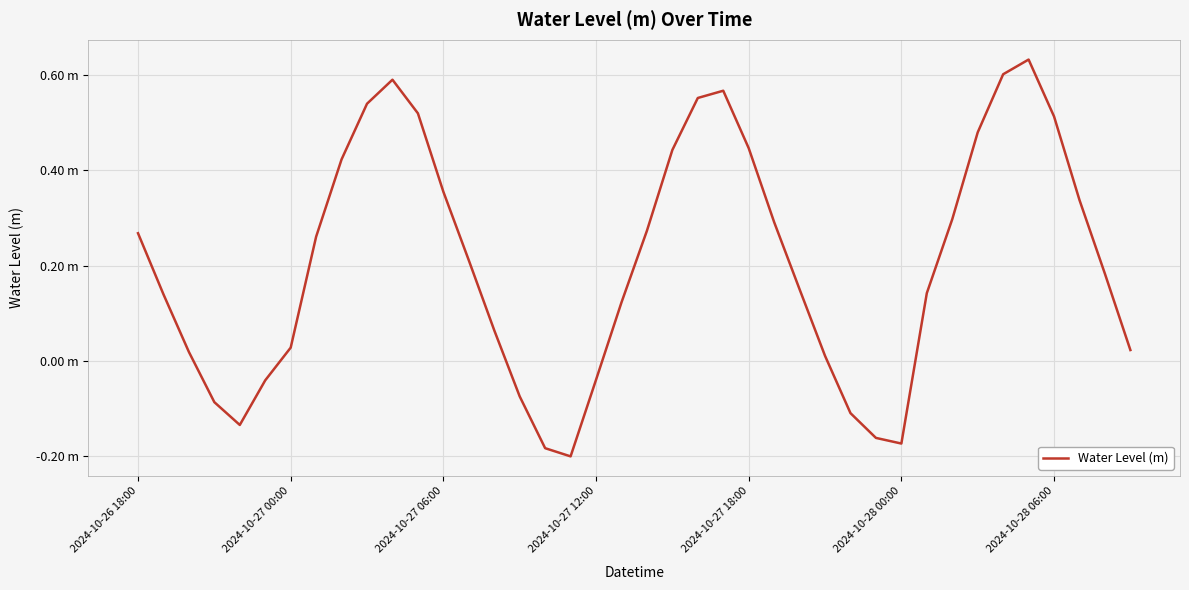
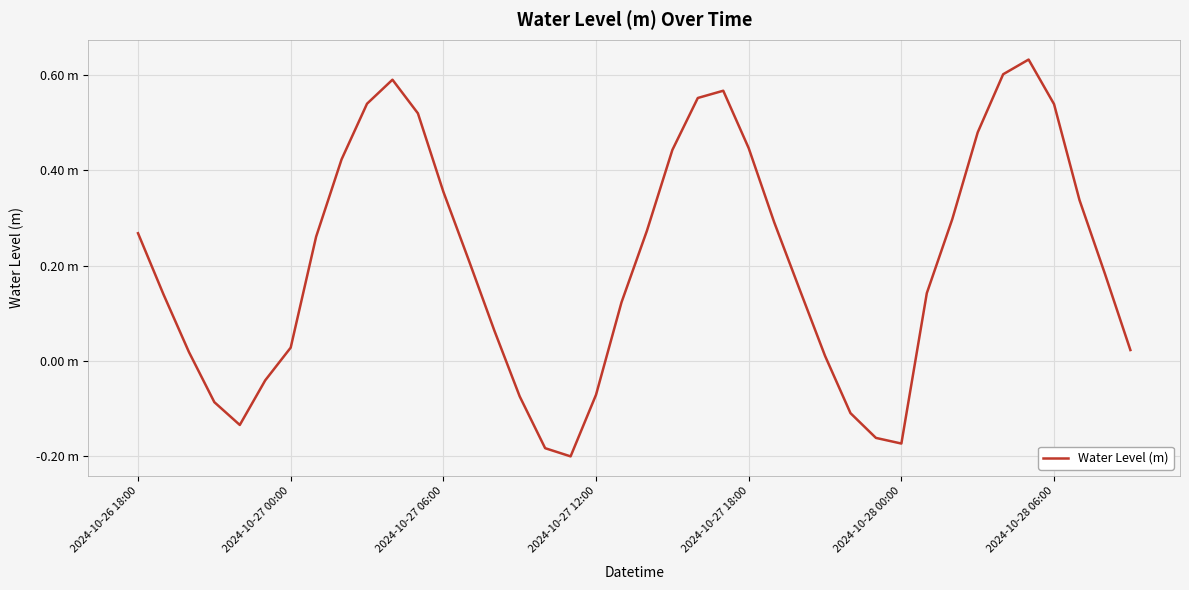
  {
    "2024-10-26 18:00": "0.27 m",
    "2024-10-27 00:00": "0.03 m",
    "2024-10-27 06:00": "0.35 m",
-   "2024-10-27 12:00": "-0.04 m",
+   "2024-10-27 12:00": "-0.07 m",
    "2024-10-27 18:00": "0.45 m",
    "2024-10-28 00:00": "-0.17 m",
-   "2024-10-28 06:00": "0.51 m"
+   "2024-10-28 06:00": "0.54 m"
  }
